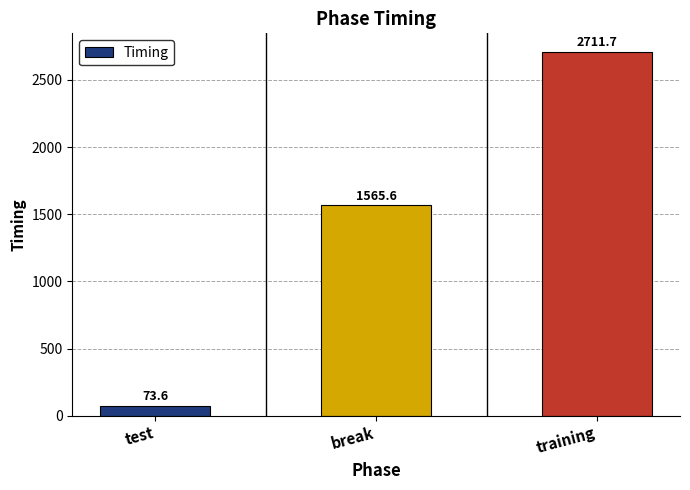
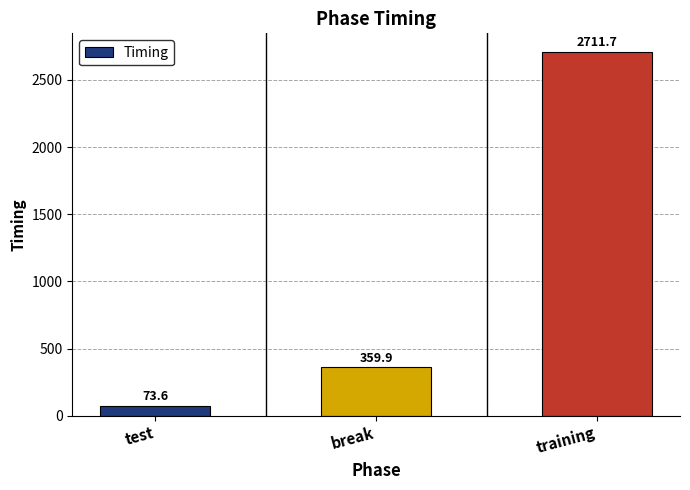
  {
    "test": 73.6,
-   "break": 1565.6,
+   "break": 359.9,
    "training": 2711.7
  }
